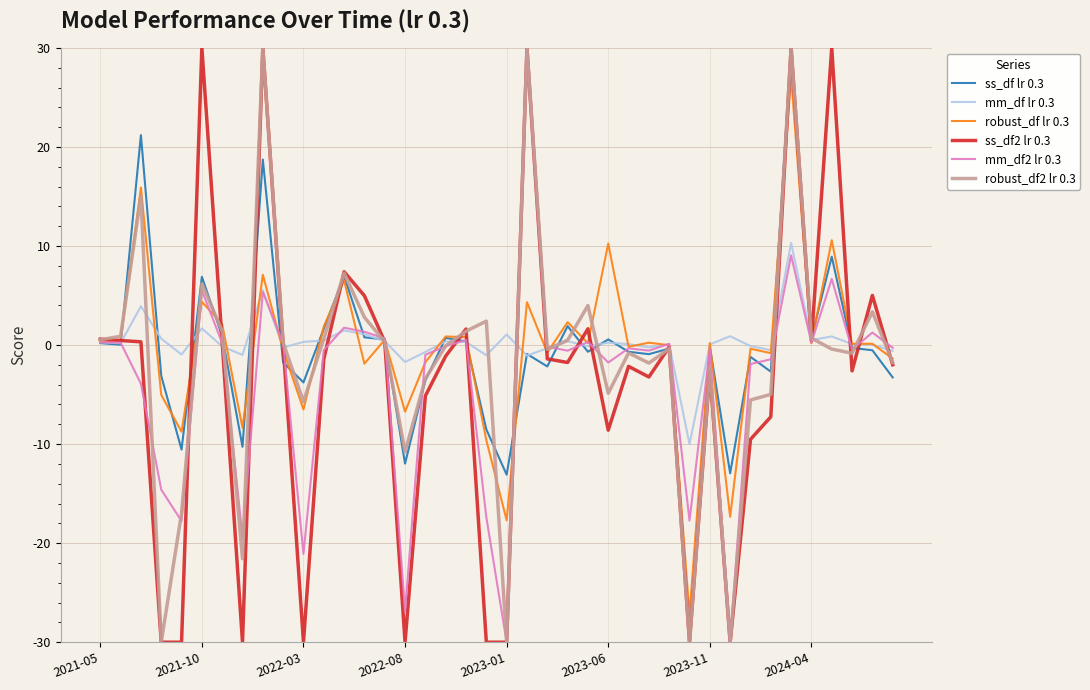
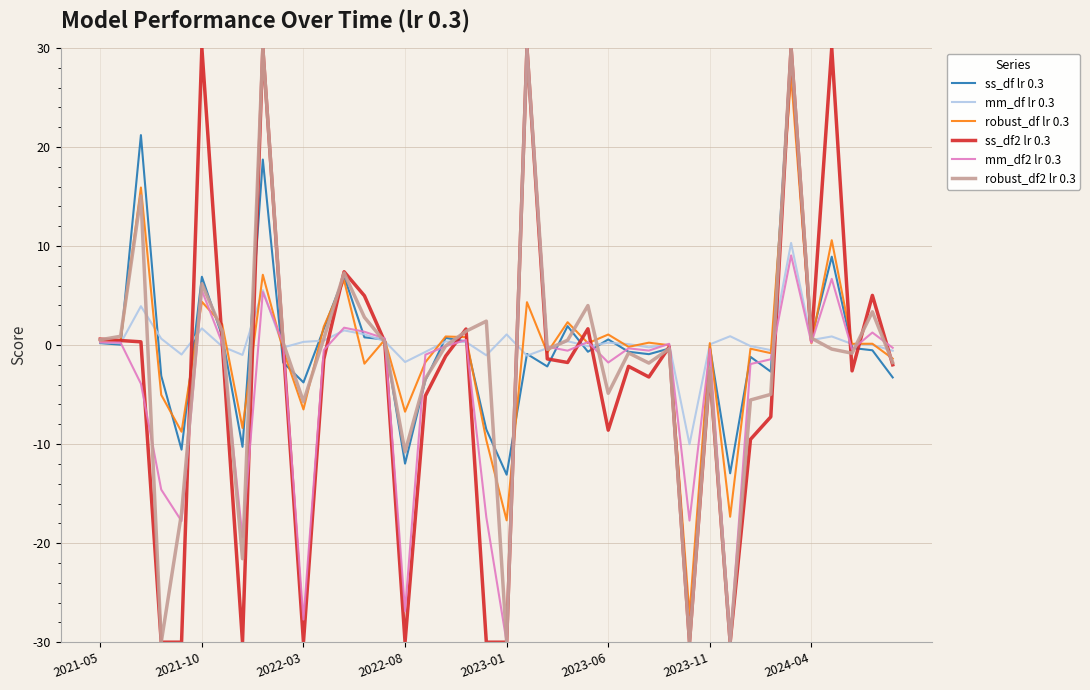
  {
    "ss_df lr 0.3": {
      "2021-10": 7,
      "2022-03": -4,
      "2022-08": -12,
      "2023-01": -13,
      "2023-06": 1
    },
    "mm_df lr 0.3": {
      "2021-10": 2,
      "2022-03": 0,
      "2022-08": -2,
      "2023-01": 1,
      "2023-06": 0
    },
    "robust_df lr 0.3": {
      "2021-10": 4,
      "2022-03": -7,
      "2022-08": -7,
      "2023-01": -18,
-     "2023-06": 10
+     "2023-06": 1
    },
    "ss_df2 lr 0.3": {
      "2021-10": 30,
      "2022-03": -30,
      "2022-08": -30,
      "2023-06": -9,
      "2023-11": -3
    },
    "mm_df2 lr 0.3": {
      "2021-10": 6,
-     "2022-03": -21,
+     "2022-03": -28,
      "2022-08": -27,
      "2023-06": -2
    },
    "robust_df2 lr 0.3": {
      "2021-10": 6,
      "2022-03": -6,
      "2022-08": -11,
      "2023-06": -5,
      "2023-11": -2
    }
  }
